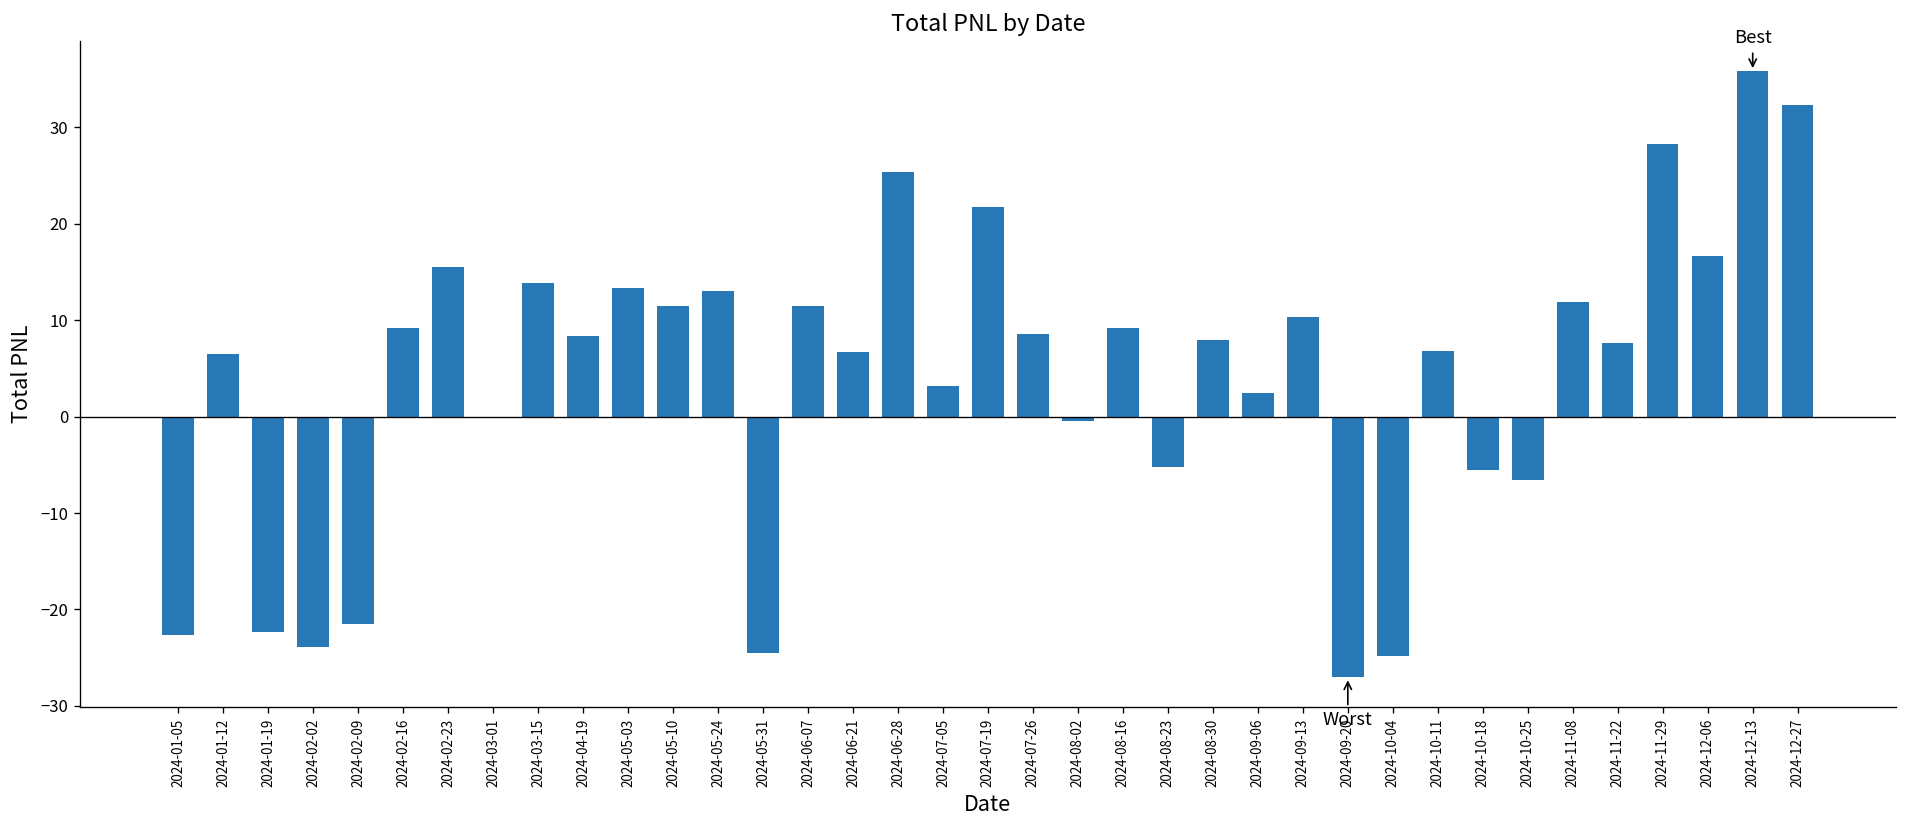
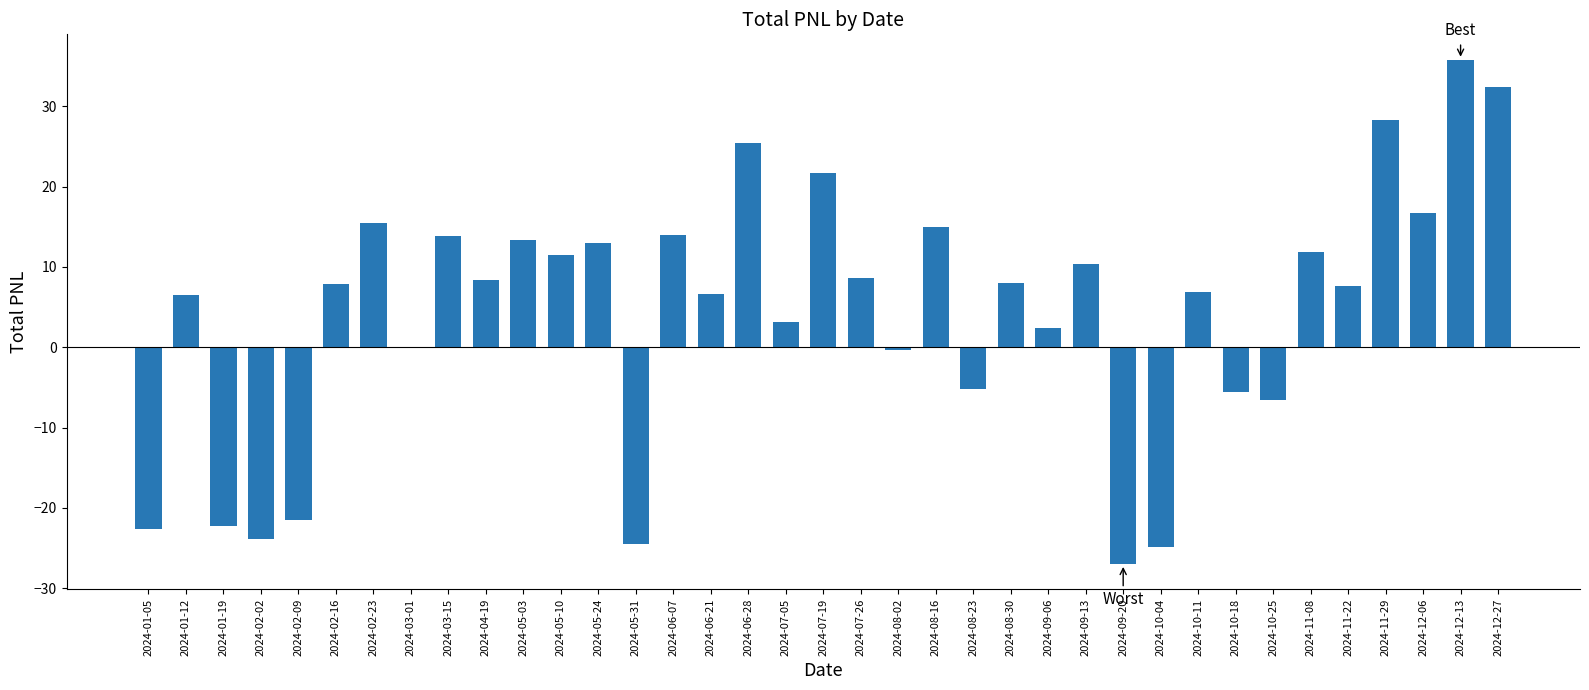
  {
    "2024-01-05": -23,
    "2024-01-12": 6,
    "2024-01-19": -22,
    "2024-02-02": -24,
    "2024-02-09": -22,
-   "2024-02-16": 9,
+   "2024-02-16": 8,
    "2024-02-23": 16,
    "2024-03-15": 14,
    "2024-04-19": 8,
    "2024-05-03": 13,
    "2024-05-10": 12,
    "2024-05-24": 13,
    "2024-05-31": -25,
-   "2024-06-07": 11,
+   "2024-06-07": 14,
    "2024-06-21": 7,
    "2024-06-28": 25,
    "2024-07-05": 3,
    "2024-07-19": 22,
    "2024-07-26": 9,
    "2024-08-02": 0,
-   "2024-08-16": 9,
+   "2024-08-16": 15,
    "2024-08-23": -5,
    "2024-08-30": 8,
    "2024-09-06": 2,
    "2024-09-13": 10,
    "2024-09-20": -27,
    "2024-10-04": -25,
    "2024-10-11": 7,
    "2024-10-18": -6,
    "2024-10-25": -7,
    "2024-11-08": 12,
    "2024-11-22": 8,
    "2024-11-29": 28,
    "2024-12-06": 17,
    "2024-12-13": 36,
    "2024-12-27": 32
  }
